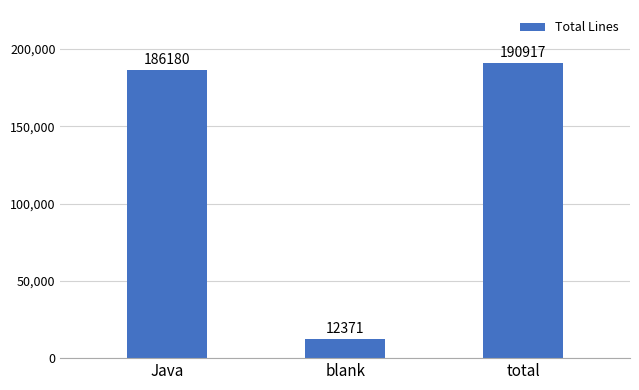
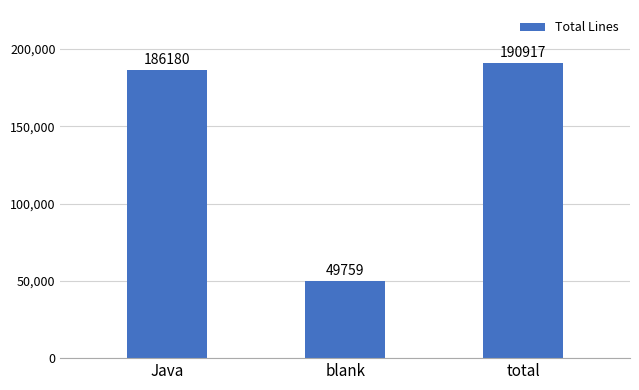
  {
    "Java": 186180,
-   "blank": 12371,
+   "blank": 49759,
    "total": 190917
  }
